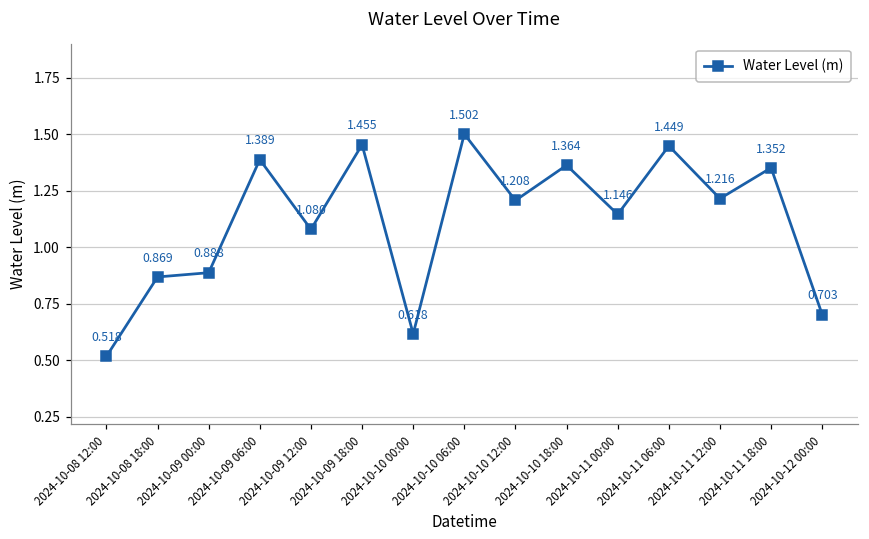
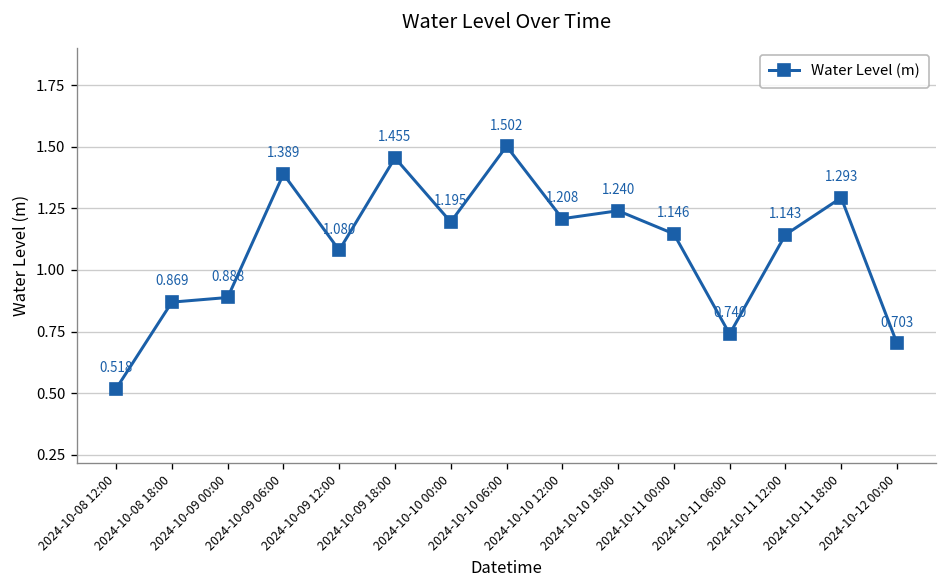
  {
    "2024-10-08 12:00": 0.518,
    "2024-10-08 18:00": 0.869,
    "2024-10-09 00:00": 0.888,
    "2024-10-09 06:00": 1.389,
    "2024-10-09 12:00": 1.080,
    "2024-10-09 18:00": 1.455,
-   "2024-10-10 00:00": 0.618,
+   "2024-10-10 00:00": 1.195,
    "2024-10-10 06:00": 1.502,
    "2024-10-10 12:00": 1.208,
-   "2024-10-10 18:00": 1.364,
+   "2024-10-10 18:00": 1.240,
    "2024-10-11 00:00": 1.146,
-   "2024-10-11 06:00": 1.449,
-   "2024-10-11 12:00": 1.216,
-   "2024-10-11 18:00": 1.352,
+   "2024-10-11 06:00": 0.740,
+   "2024-10-11 12:00": 1.143,
+   "2024-10-11 18:00": 1.293,
    "2024-10-12 00:00": 0.703
  }
